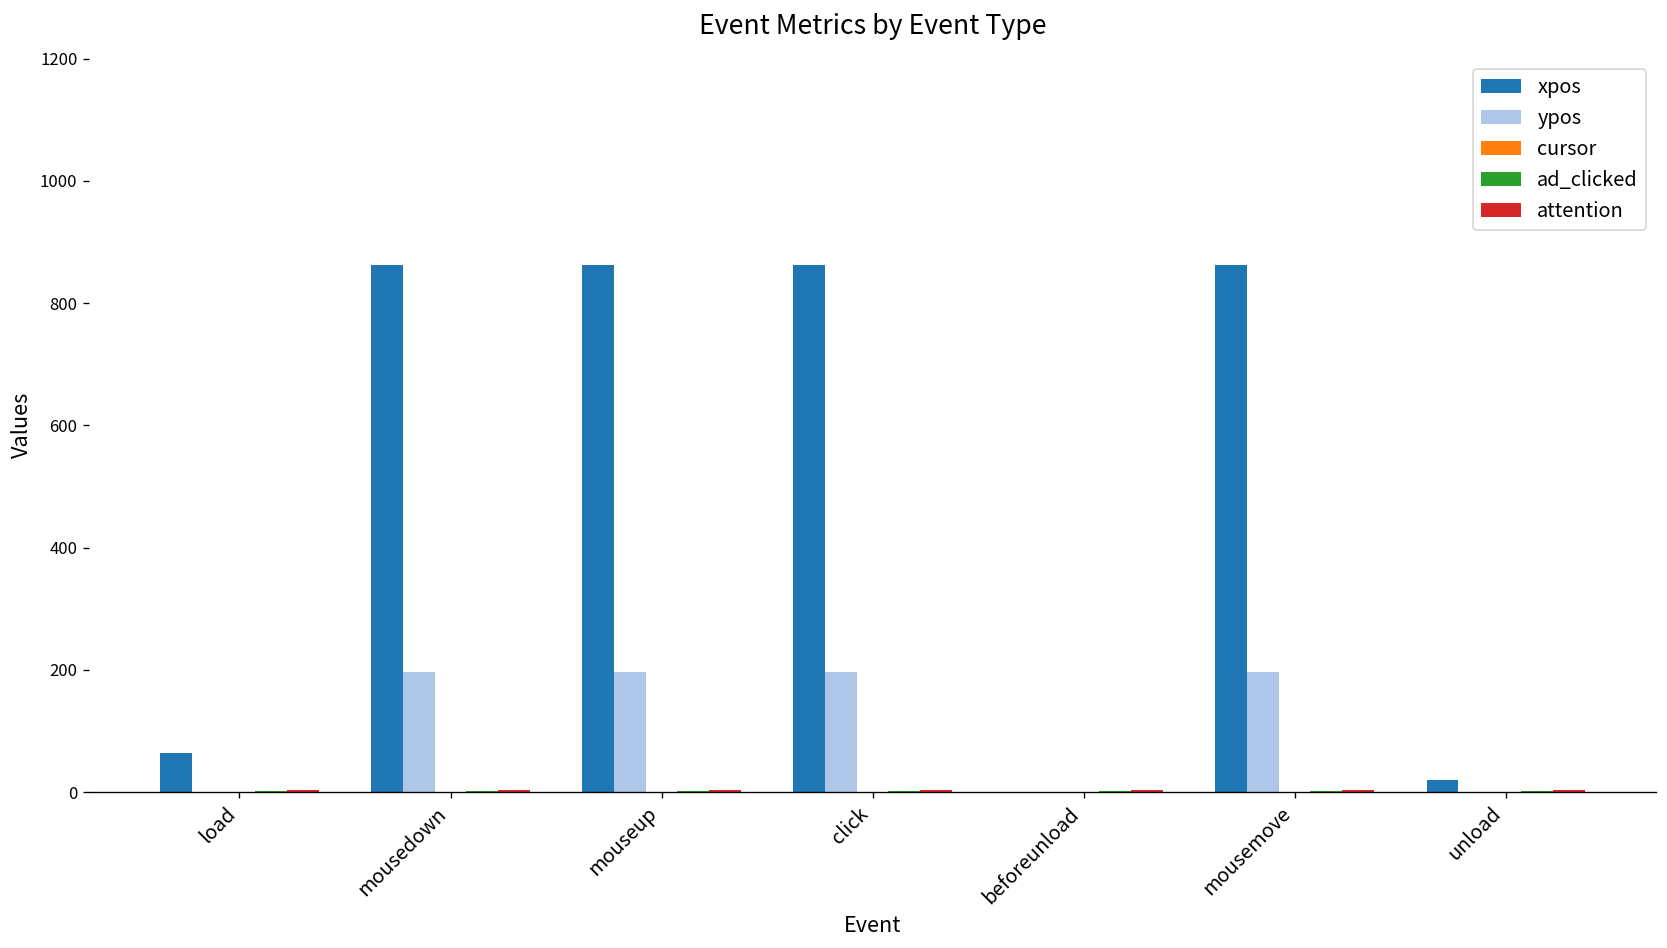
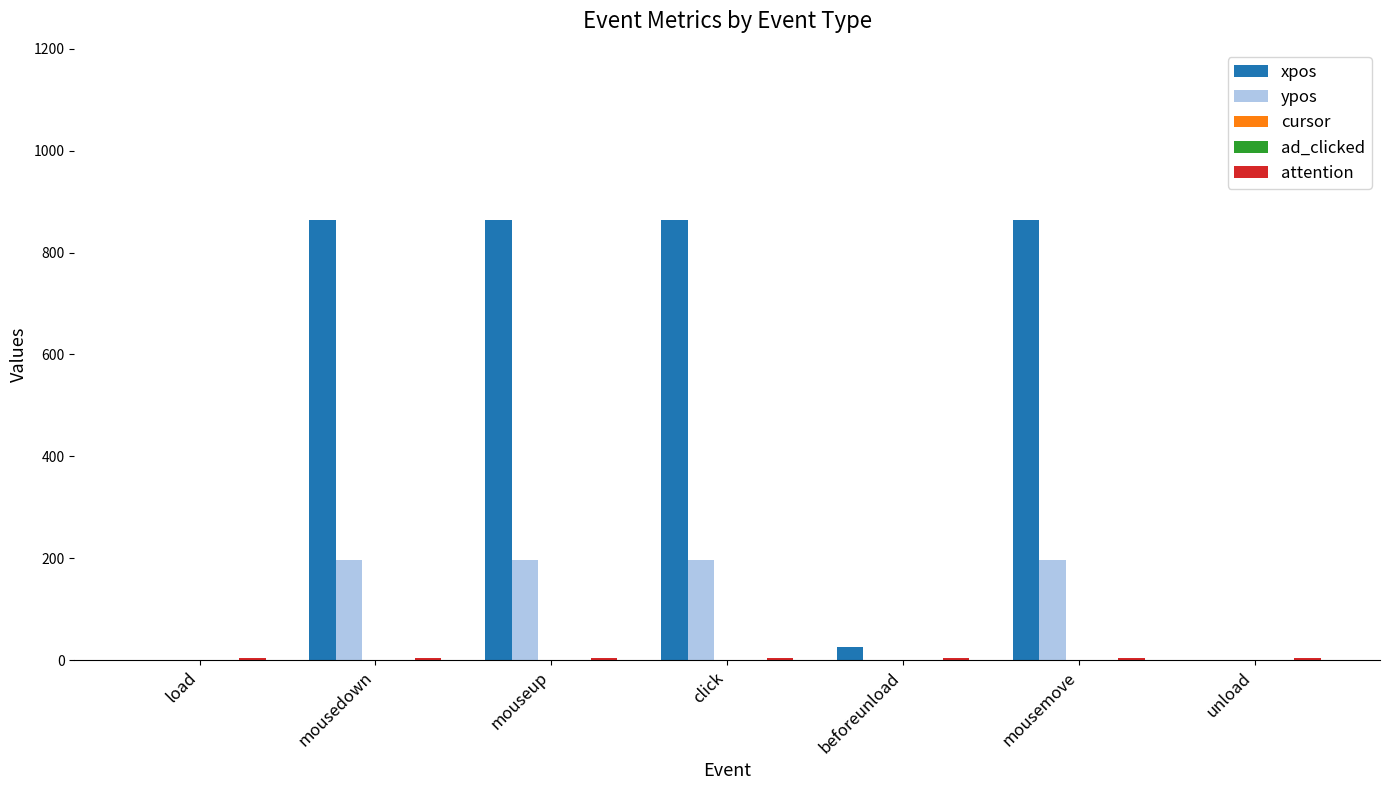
  {
    "xpos": {
-     "load": 60,
+     "load": 0,
      "mousedown": 860,
      "mouseup": 860,
      "click": 860,
-     "beforeunload": 0,
+     "beforeunload": 30,
      "mousemove": 860,
-     "unload": 20
+     "unload": 0
    },
    "ypos": {
      "load": 0,
      "mousedown": 200,
      "mouseup": 200,
      "click": 200,
      "beforeunload": 0,
      "mousemove": 200,
      "unload": 0
    },
    "cursor": {
      "load": 0,
      "mousedown": 0,
      "mouseup": 0,
      "click": 0,
      "beforeunload": 0,
      "mousemove": 0,
      "unload": 0
    }
  }
